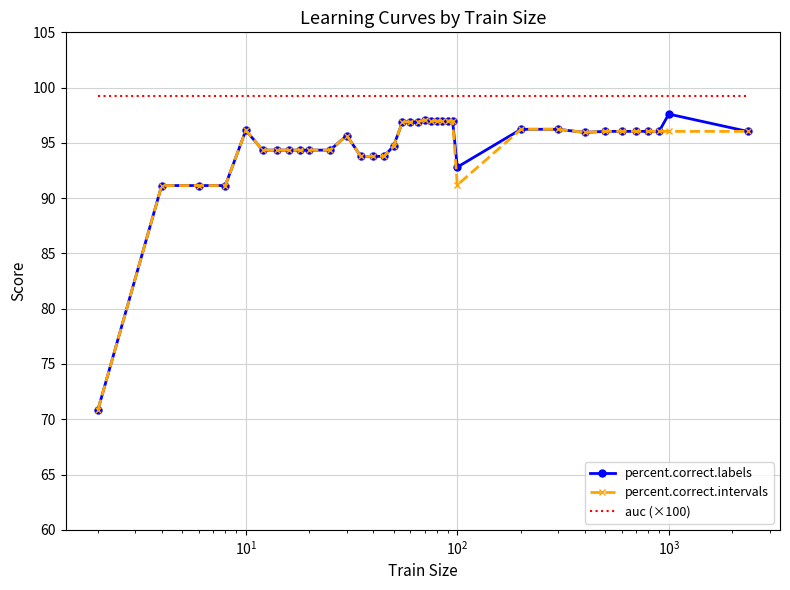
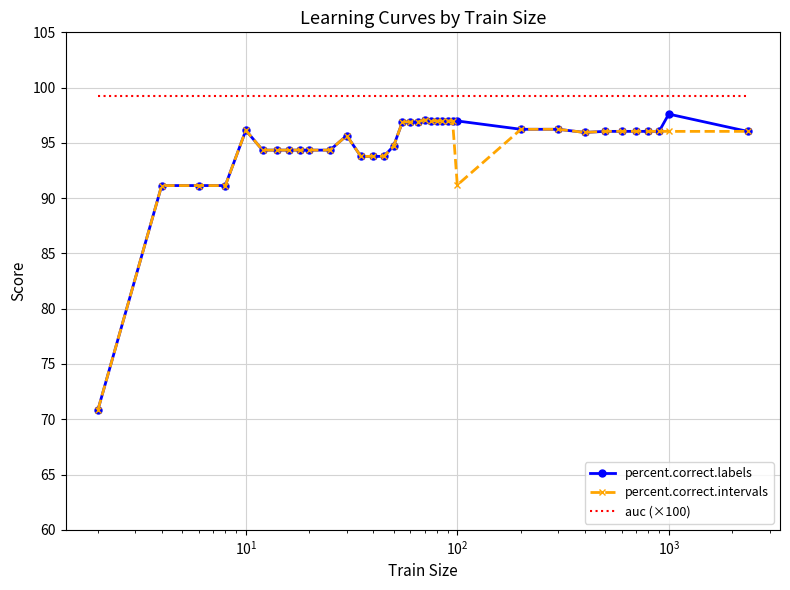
  {
    "percent.correct.labels": {
-     "10^2": 92.8,
+     "10^2": 97.0,
      "10^3": 97.6
    },
    "percent.correct.intervals": {
      "10^2": 91.2,
      "10^3": 96.0
    },
    "auc (×100)": {
      "10^1": 99.2,
      "10^2": 99.2,
      "10^3": 99.2
    }
  }
